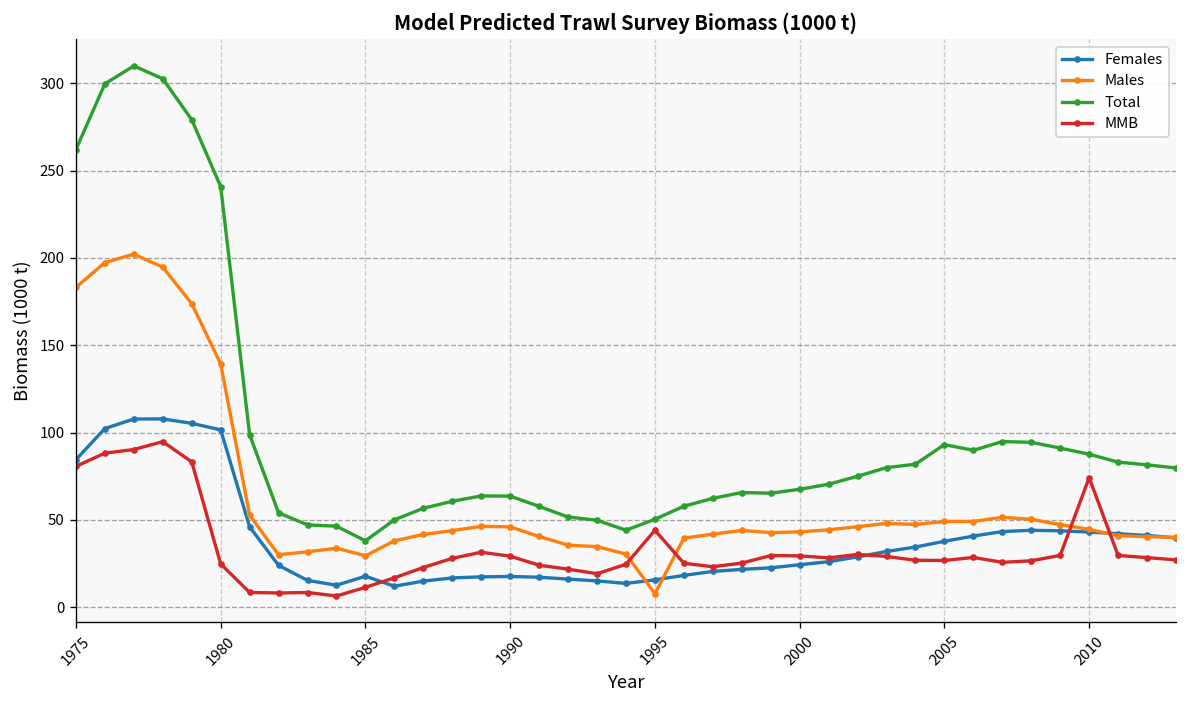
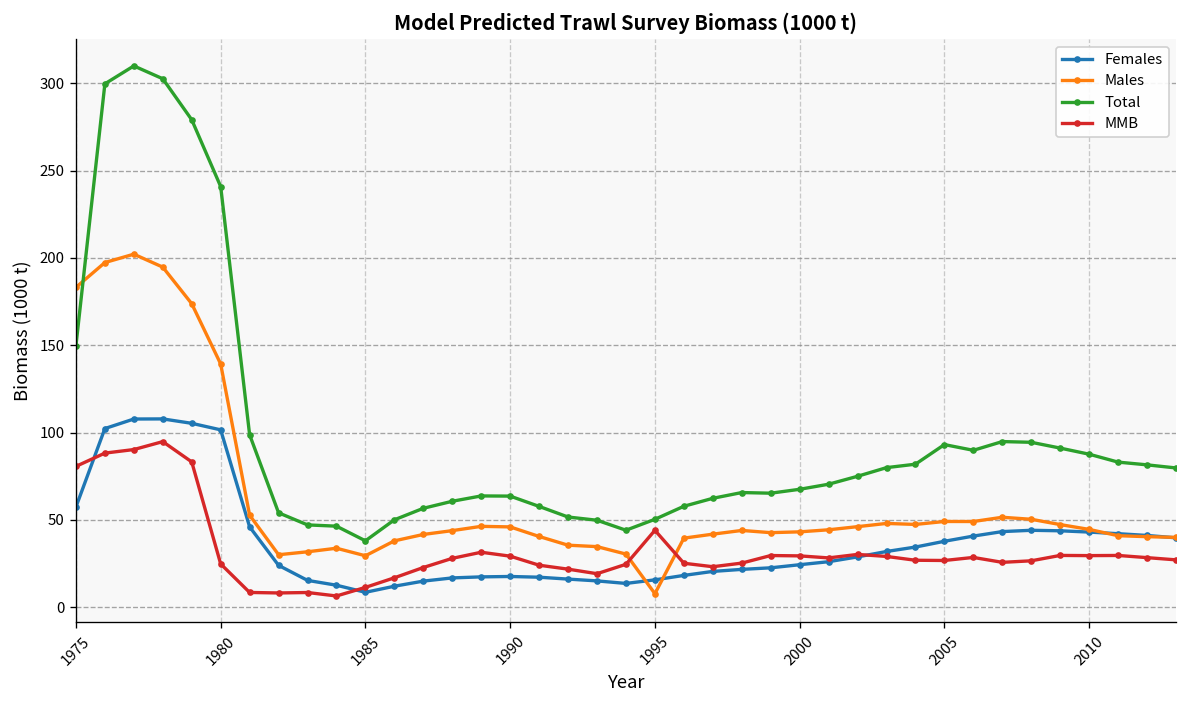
  {
    "Females": {
-     "1975": 85,
+     "1975": 57,
      "1980": 102,
-     "1985": 18,
+     "1985": 9,
      "1990": 18,
      "1995": 16,
      "2000": 24,
      "2005": 38
    },
    "Males": {
      "1975": 183,
      "1980": 139,
      "1985": 29,
      "1990": 46,
      "1995": 8,
      "2000": 43,
      "2005": 49
    },
    "Total": {
-     "1975": 262,
+     "1975": 150,
      "1980": 241,
      "1985": 38,
      "1990": 64,
      "1995": 50,
      "2000": 68,
      "2005": 93,
      "2010": 88
    },
    "MMB": {
      "1975": 81,
      "1980": 25,
      "1985": 11,
      "1990": 29,
      "1995": 44,
      "2000": 29,
      "2005": 27,
-     "2010": 74
+     "2010": 30
    }
  }
